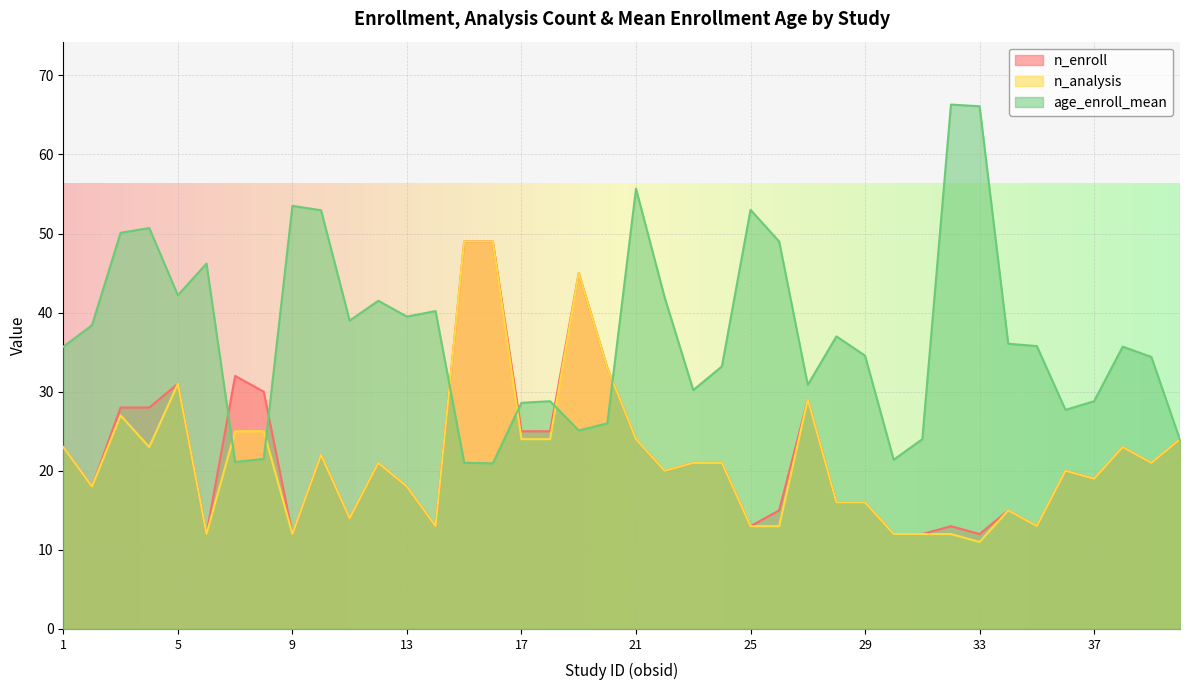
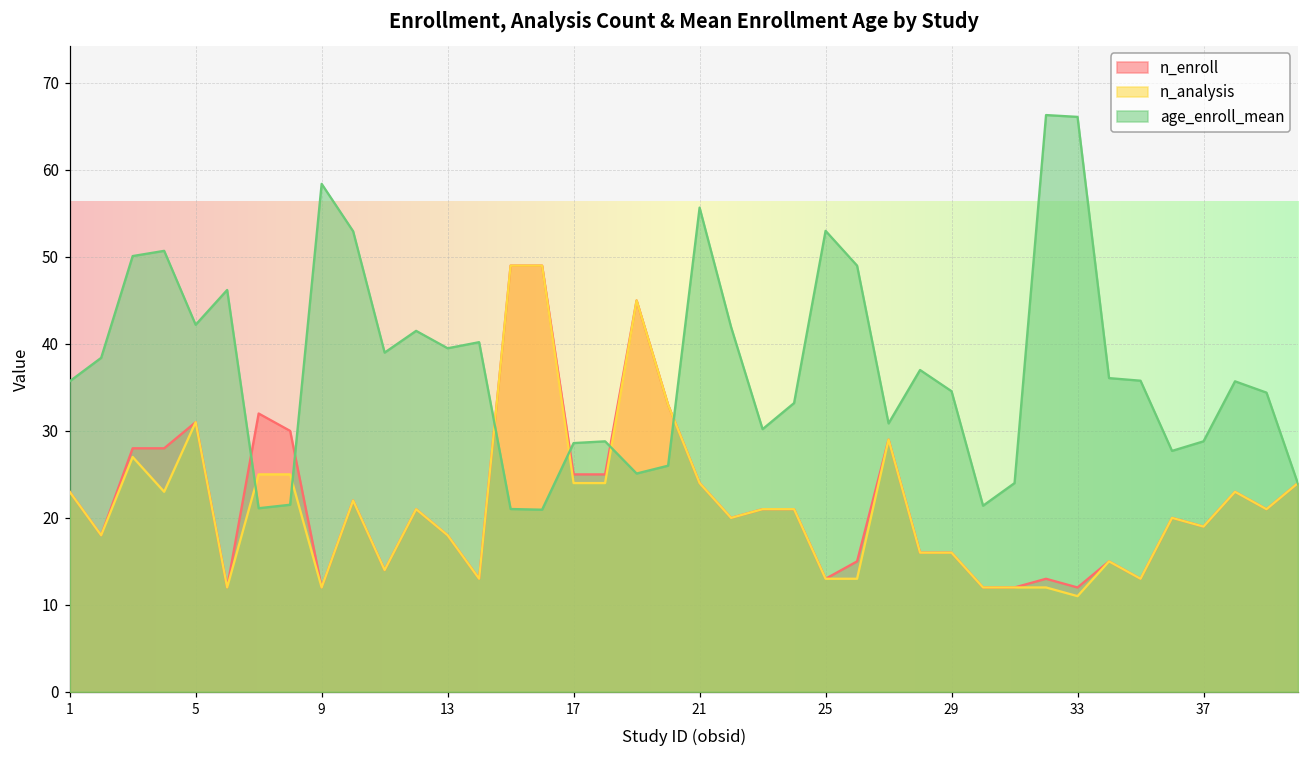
  {
    "n_enroll": {
      "17": 25,
      "33": 12
    },
    "n_analysis": {
      "17": 24,
      "33": 11
    },
    "age_enroll_mean": {
      "1": 36,
      "5": 42,
-     "9": 54,
+     "9": 58,
      "13": 40,
      "17": 29,
      "21": 56,
      "25": 53,
      "29": 35,
      "33": 66,
      "37": 29
    }
  }
